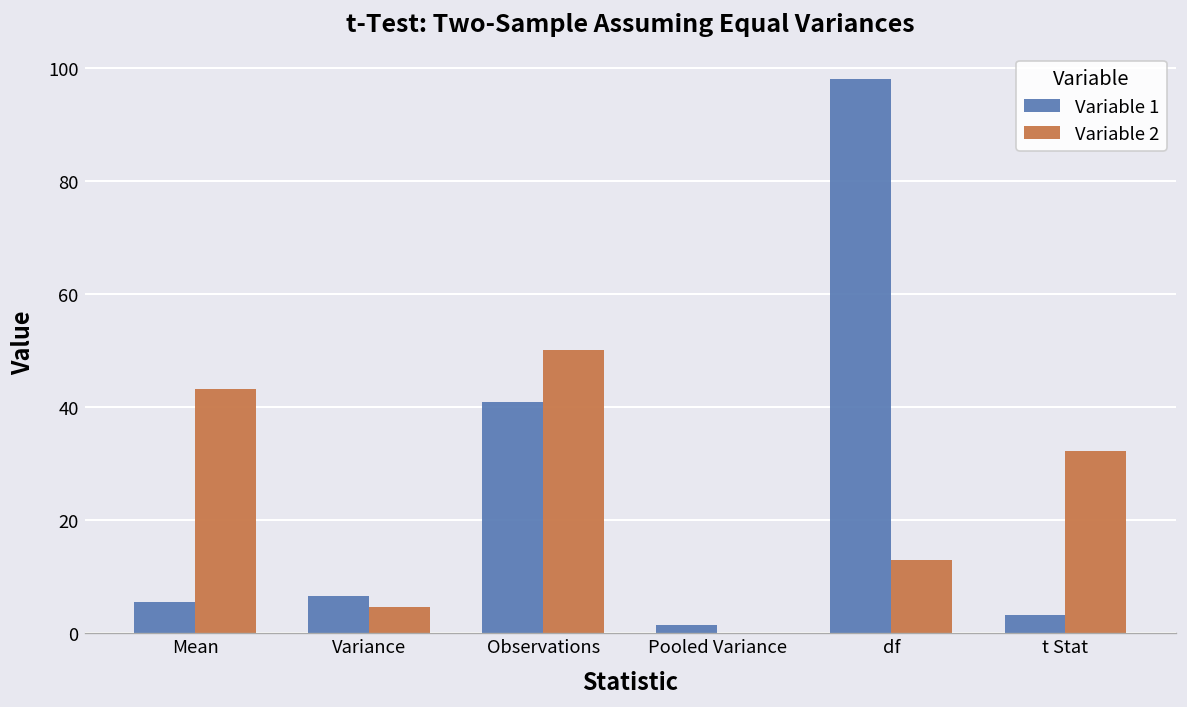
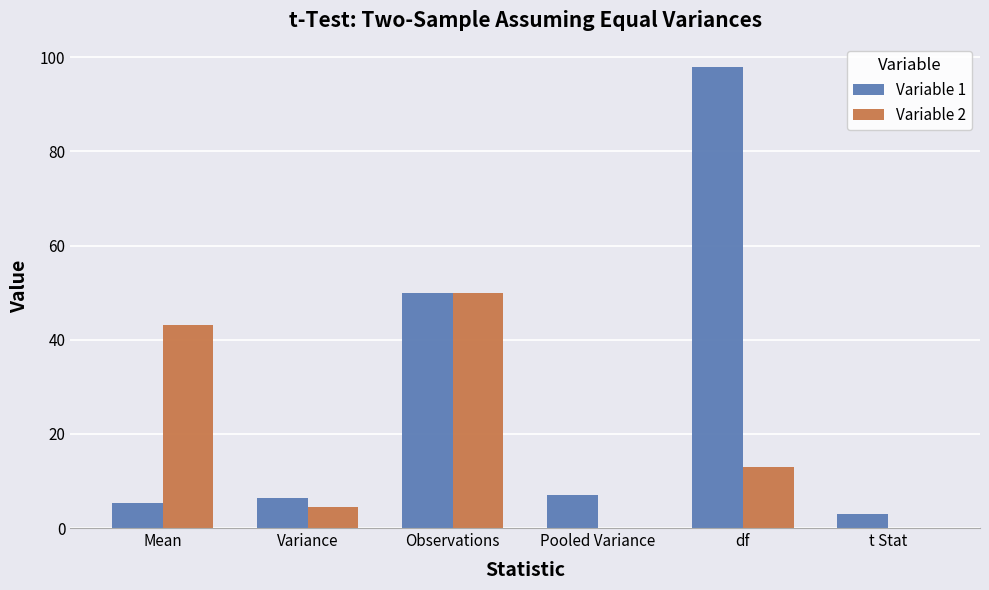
  {
    "Variable 1": {
      "Mean": 5,
      "Variance": 6,
-     "Observations": 41,
-     "Pooled Variance": 1,
+     "Observations": 50,
+     "Pooled Variance": 7,
      "df": 98,
      "t Stat": 3
    },
    "Variable 2": {
      "Mean": 43,
      "Variance": 5,
      "Observations": 50,
      "Pooled Variance": 0,
      "df": 13,
-     "t Stat": 32
+     "t Stat": 0
    }
  }
